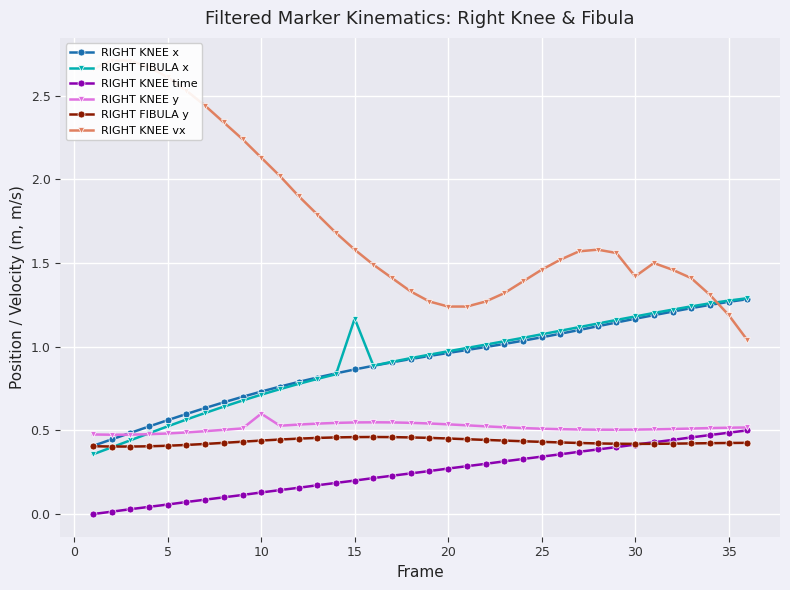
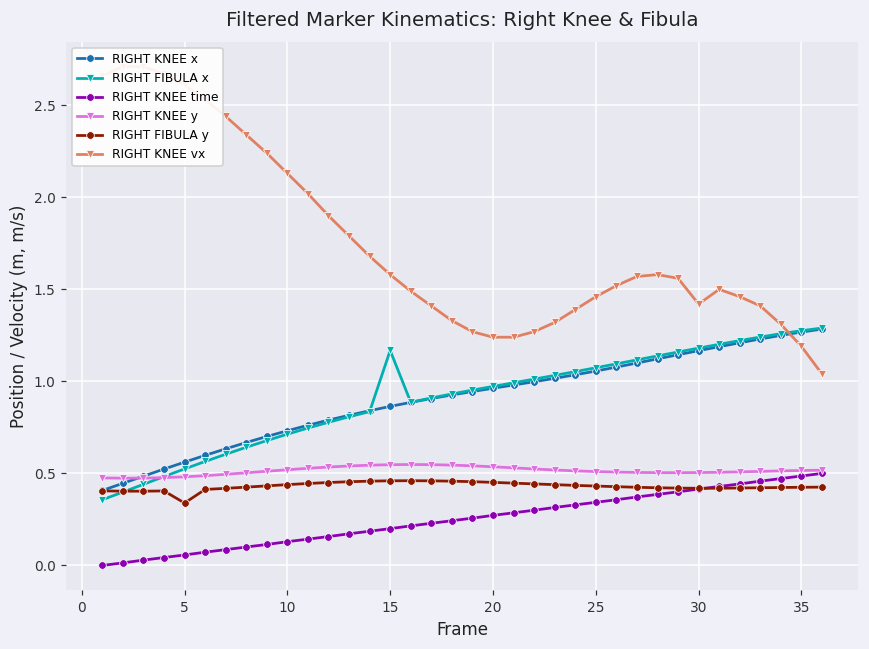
  {
    "RIGHT KNEE x": {
      "5": 0.56,
      "10": 0.73,
      "15": 0.86,
      "25": 1.06
    },
    "RIGHT FIBULA x": {
      "5": 0.52,
      "10": 0.71,
      "15": 1.17,
      "25": 1.07
    },
    "RIGHT KNEE time": {
      "5": 0.06,
      "10": 0.13,
      "15": 0.20,
      "20": 0.27,
      "25": 0.34,
      "35": 0.49
    },
    "RIGHT KNEE y": {
      "5": 0.48,
-     "10": 0.60,
+     "10": 0.52,
      "15": 0.55,
      "20": 0.54,
      "25": 0.51,
      "30": 0.50,
      "35": 0.52
    },
    "RIGHT FIBULA y": {
-     "5": 0.41,
+     "5": 0.34,
      "10": 0.44,
      "15": 0.46,
      "20": 0.45,
      "25": 0.43,
      "35": 0.42
    },
    "RIGHT KNEE vx": {
      "10": 2.13,
      "15": 1.58,
      "20": 1.24,
      "25": 1.46,
      "30": 1.42,
      "35": 1.19
    }
  }
